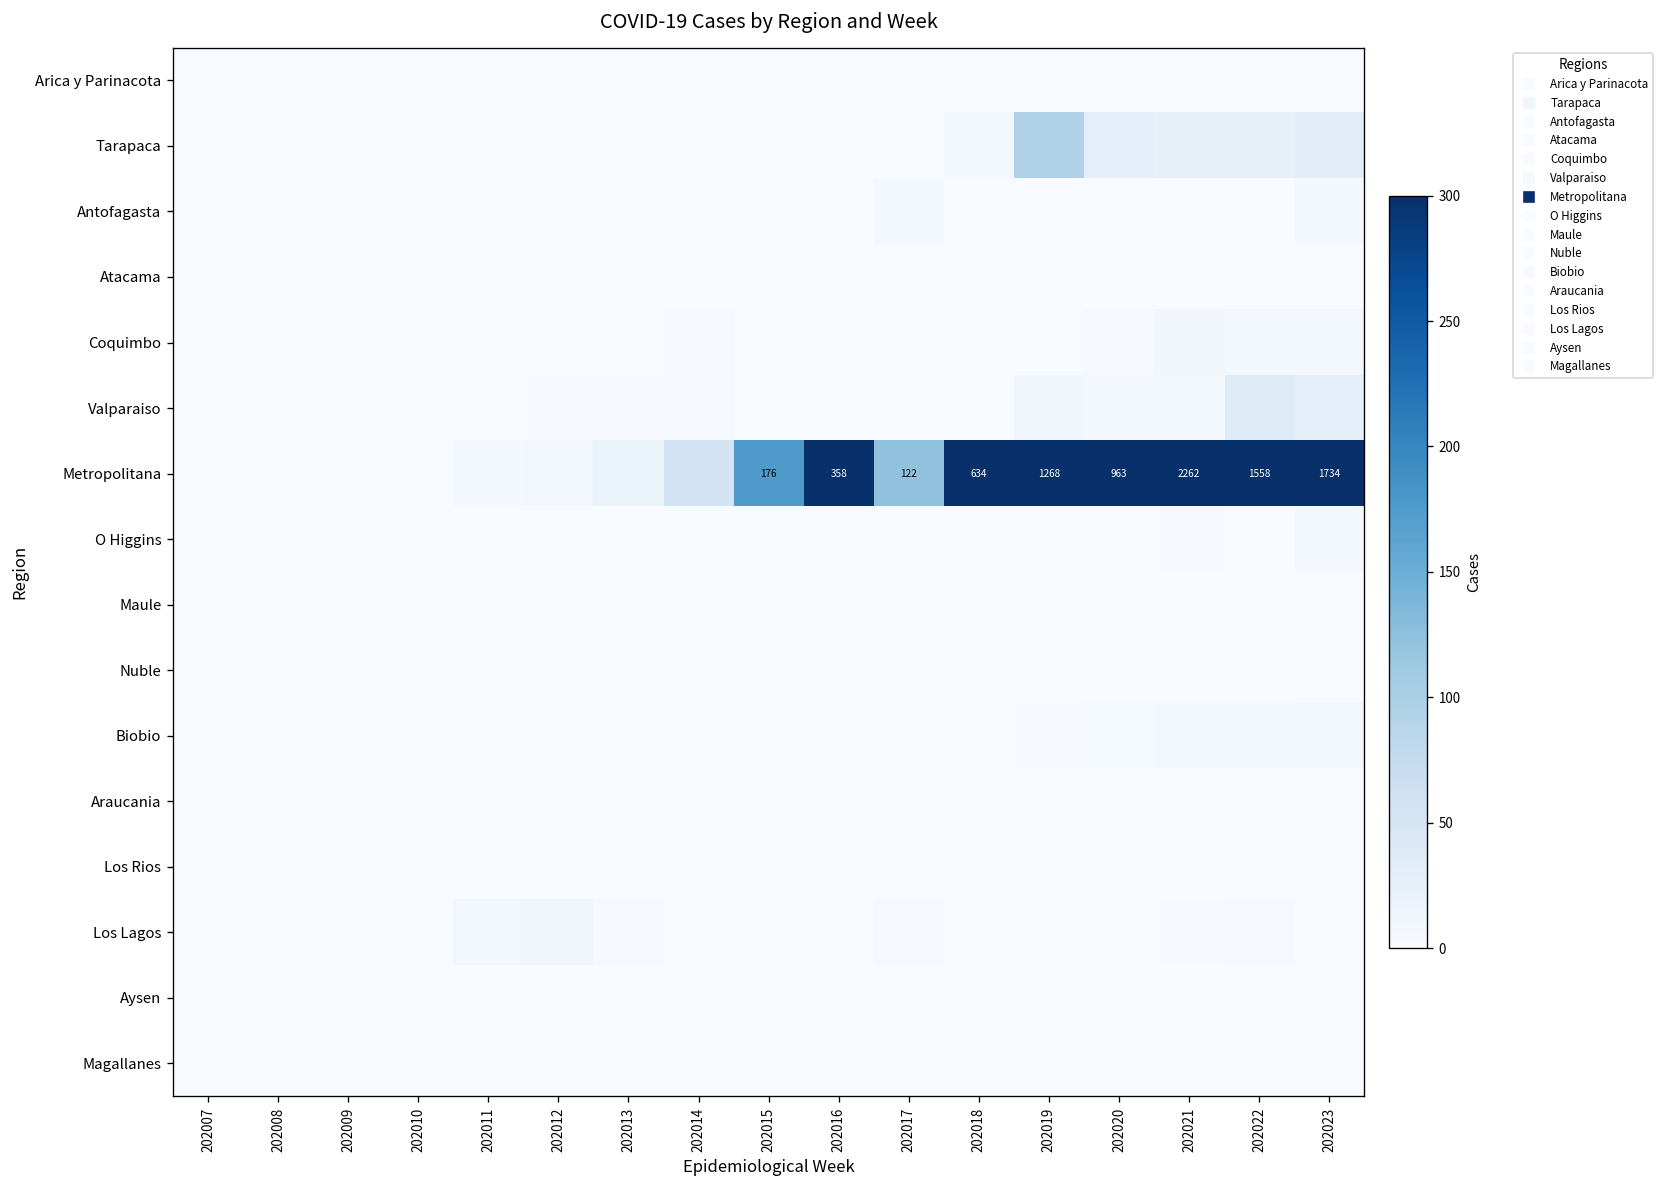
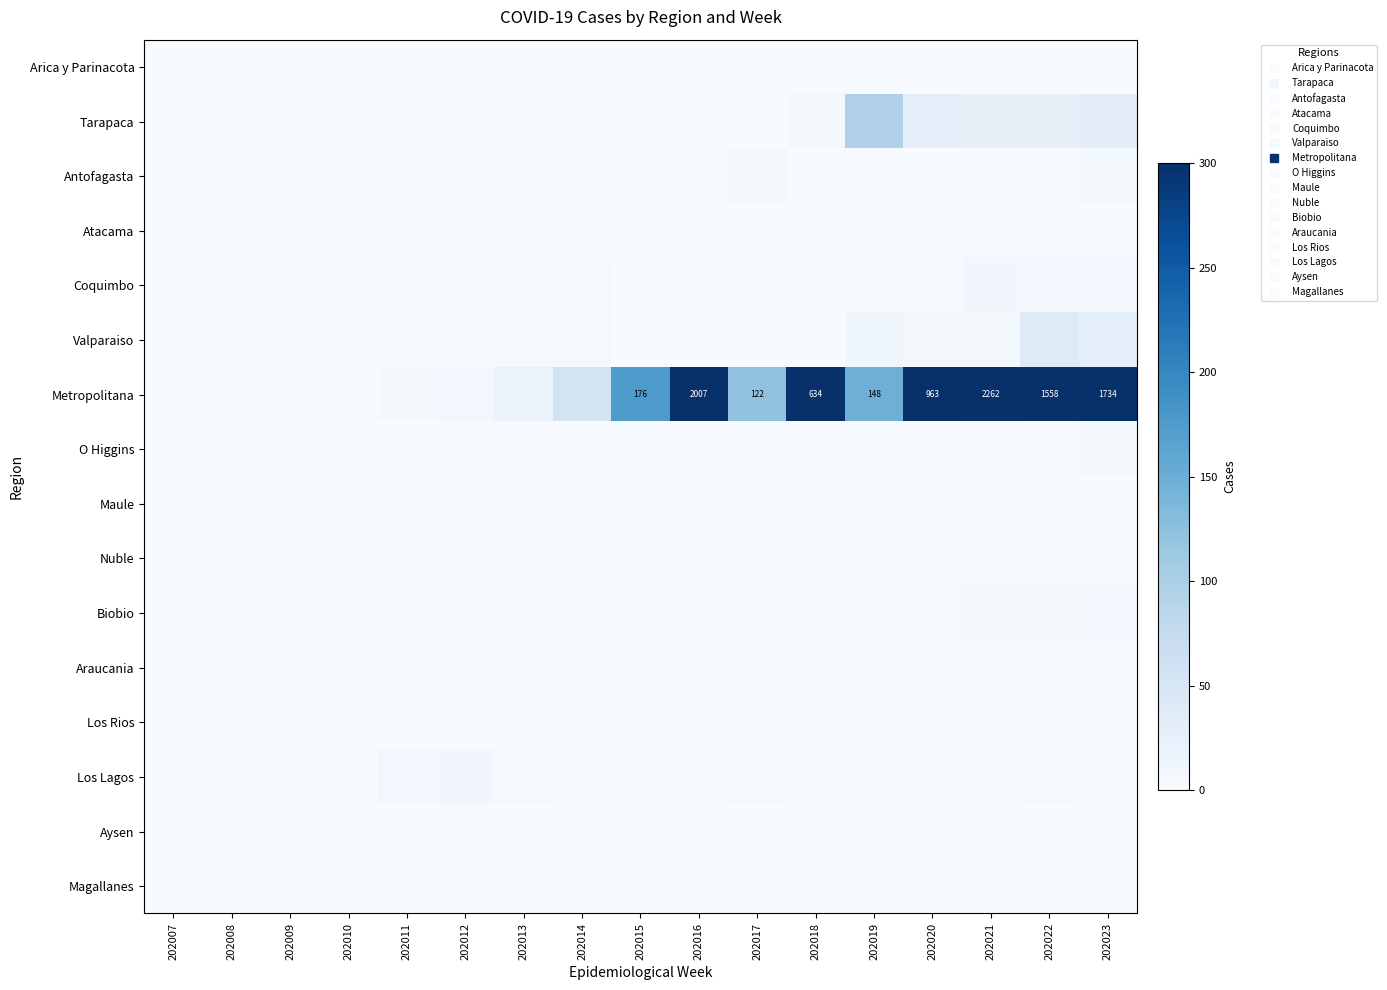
  {
    "Metropolitana": {
      "202015": 176,
-     "202016": 358,
+     "202016": 2007,
      "202017": 122,
      "202018": 634,
-     "202019": 1268,
+     "202019": 148,
      "202020": 963,
      "202021": 2262,
      "202022": 1558,
      "202023": 1734
    }
  }
